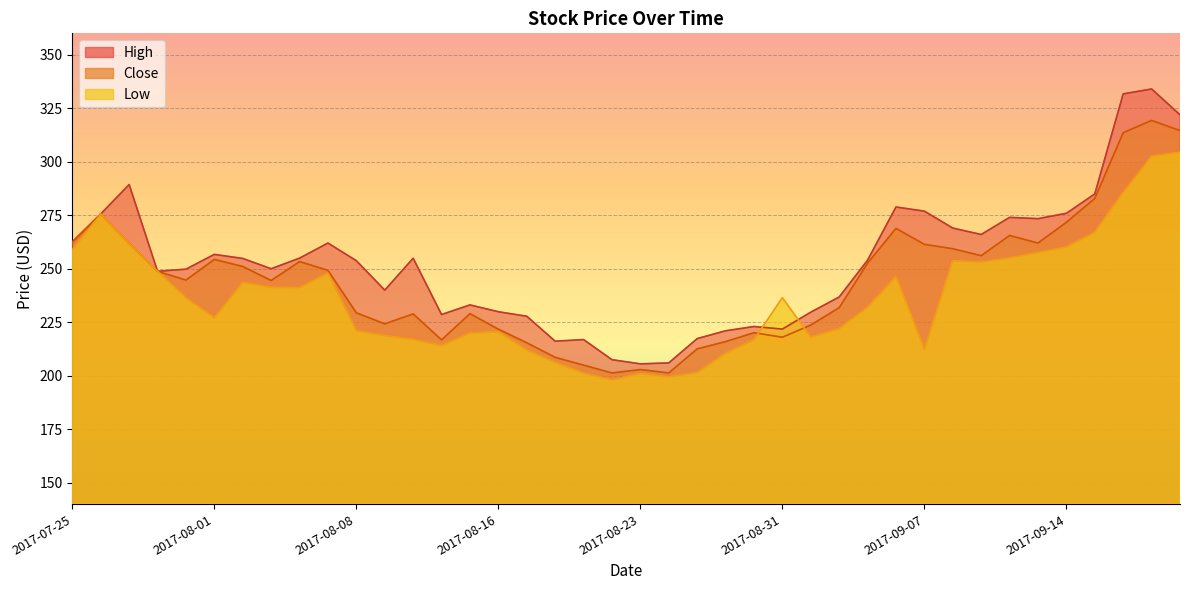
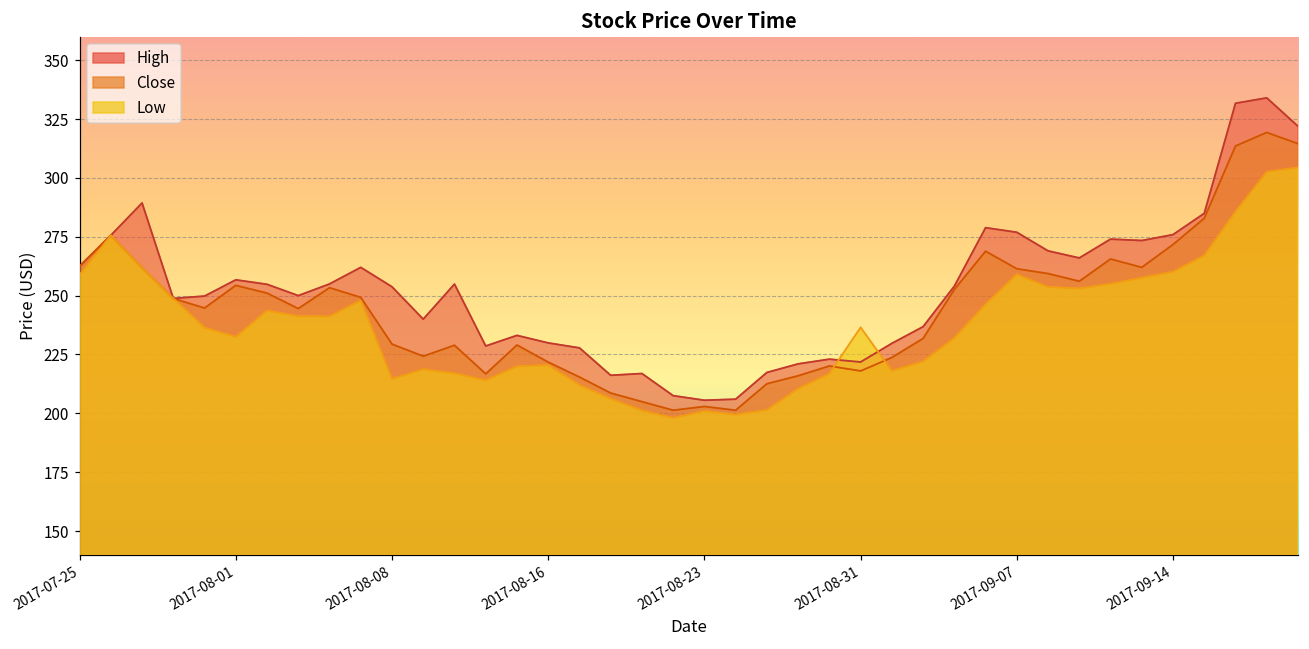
  {
    "Low": {
      "2017-07-25": 259,
-     "2017-08-01": 227,
-     "2017-08-08": 221,
+     "2017-08-01": 233,
+     "2017-08-08": 215,
      "2017-08-16": 221,
      "2017-08-23": 201,
      "2017-08-31": 237,
-     "2017-09-07": 212,
+     "2017-09-07": 259,
      "2017-09-14": 260
    }
  }
